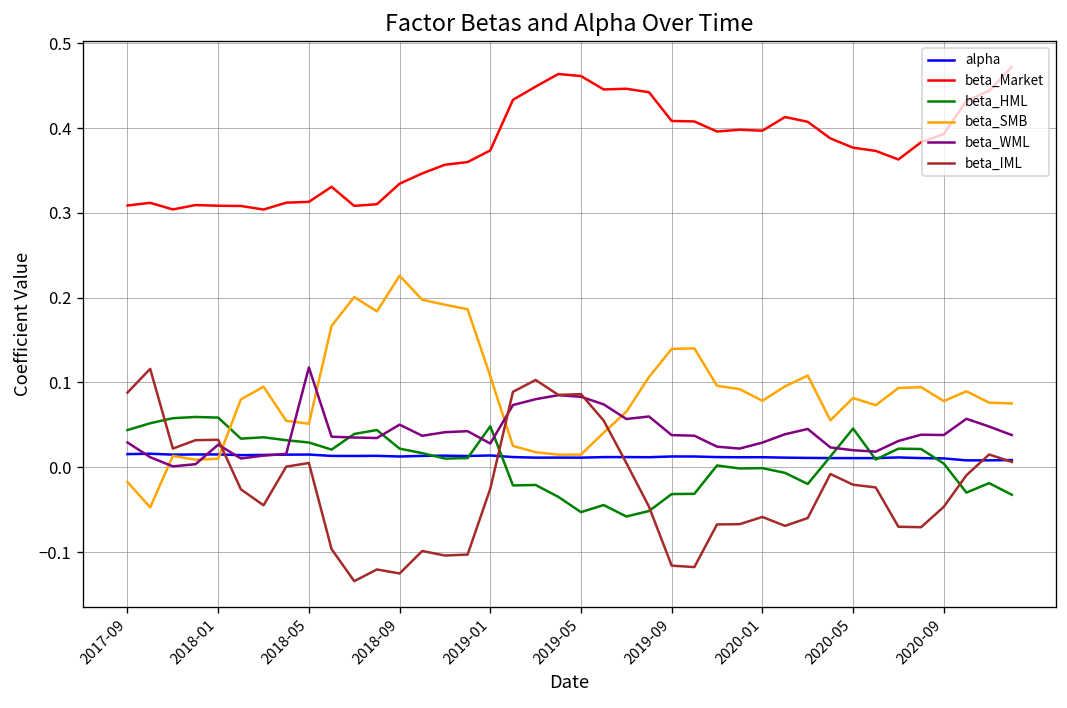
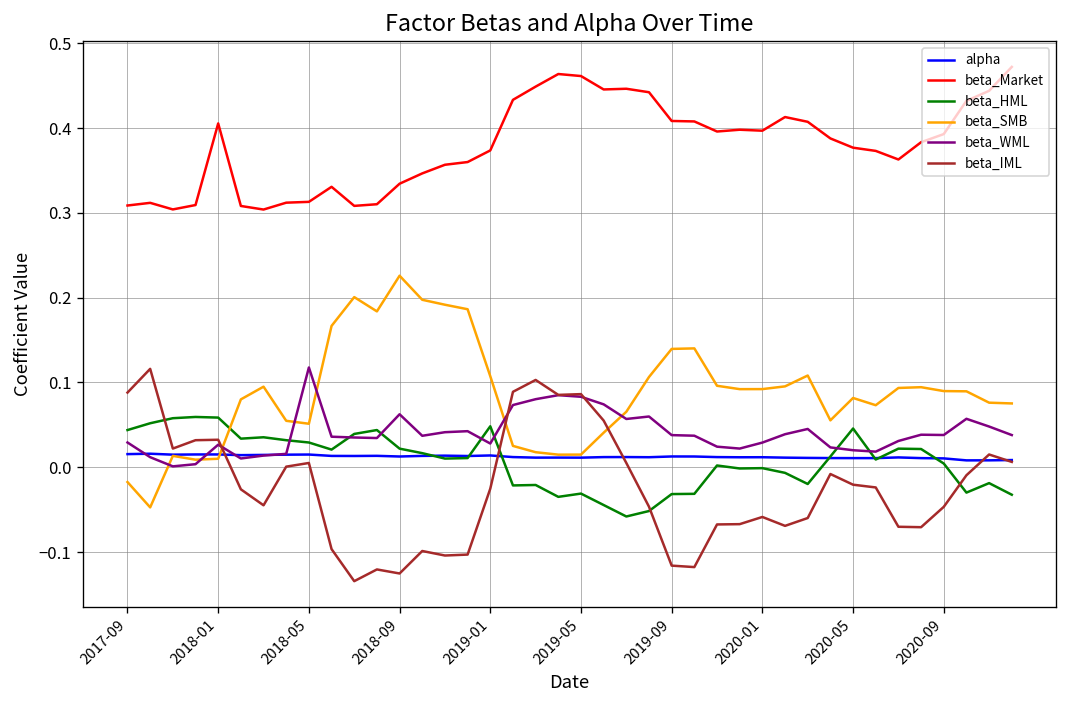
  {
    "alpha": {
      "2017-09": 0.02,
      "2018-01": 0.02,
      "2018-05": 0.01,
      "2018-09": 0.01,
      "2019-01": 0.01,
      "2019-05": 0.01,
      "2019-09": 0.01,
      "2020-01": 0.01,
      "2020-05": 0.01,
      "2020-09": 0.01
    },
    "beta_Market": {
      "2017-09": 0.31,
-     "2018-01": 0.31,
+     "2018-01": 0.41,
      "2018-05": 0.31,
      "2018-09": 0.33,
      "2019-01": 0.37,
      "2019-05": 0.46,
      "2019-09": 0.41,
      "2020-01": 0.40,
      "2020-05": 0.38
    },
    "beta_HML": {
      "2017-09": 0.04,
      "2018-01": 0.06,
      "2018-05": 0.03,
      "2018-09": 0.02,
      "2019-01": 0.05,
-     "2019-05": -0.05,
+     "2019-05": -0.03,
      "2019-09": -0.03,
      "2020-01": 0.00,
      "2020-05": 0.05,
      "2020-09": 0.00
    },
    "beta_SMB": {
      "2017-09": -0.02,
      "2018-01": 0.01,
      "2018-05": 0.05,
      "2018-09": 0.23,
      "2019-01": 0.11,
      "2019-05": 0.01,
      "2019-09": 0.14,
-     "2020-01": 0.08,
+     "2020-01": 0.09,
      "2020-05": 0.08,
-     "2020-09": 0.08
+     "2020-09": 0.09
    },
    "beta_WML": {
      "2017-09": 0.03,
      "2018-01": 0.03,
      "2018-05": 0.12,
-     "2018-09": 0.05,
+     "2018-09": 0.06,
      "2019-01": 0.03,
      "2019-09": 0.04,
      "2020-01": 0.03,
      "2020-05": 0.02,
      "2020-09": 0.04
    },
    "beta_IML": {
      "2017-09": 0.09,
      "2018-01": 0.03,
      "2018-05": 0.01,
      "2018-09": -0.13,
      "2019-01": -0.03,
      "2019-09": -0.12,
      "2020-01": -0.06,
      "2020-05": -0.02,
      "2020-09": -0.05
    }
  }
